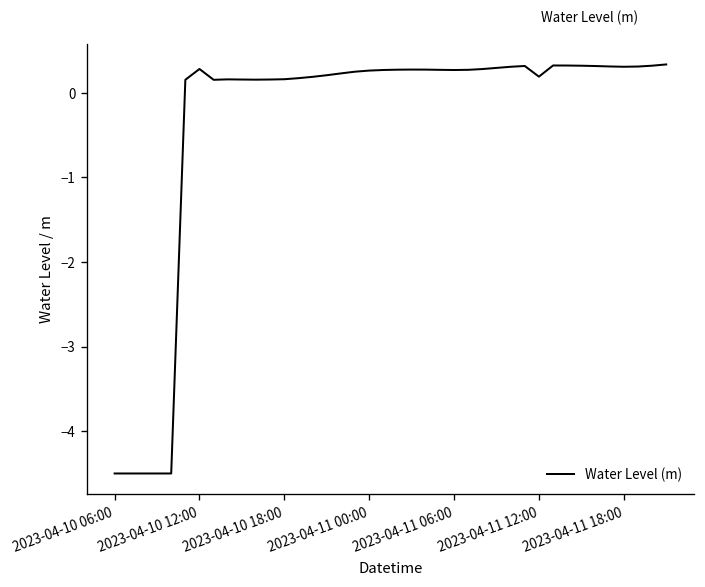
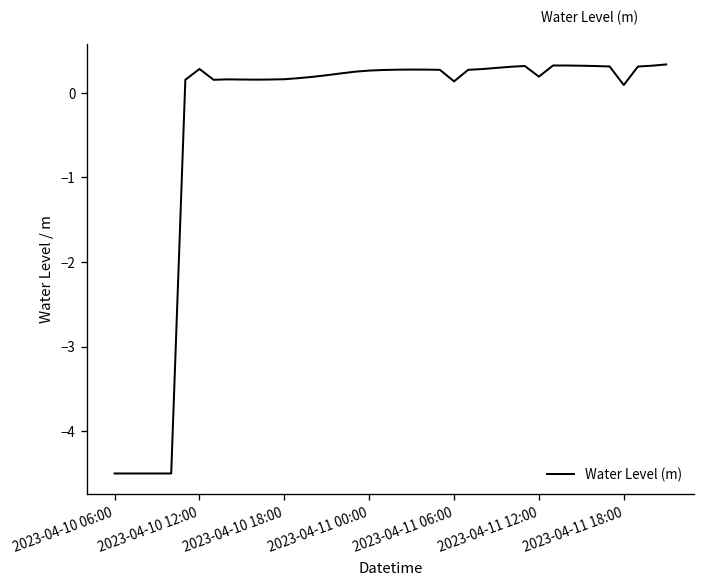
  {
    "2023-04-10 06:00": -4.5,
    "2023-04-10 12:00": 0.3,
    "2023-04-10 18:00": 0.2,
    "2023-04-11 00:00": 0.3,
-   "2023-04-11 06:00": 0.3,
+   "2023-04-11 06:00": 0.1,
    "2023-04-11 12:00": 0.2,
-   "2023-04-11 18:00": 0.3
+   "2023-04-11 18:00": 0.1
  }
